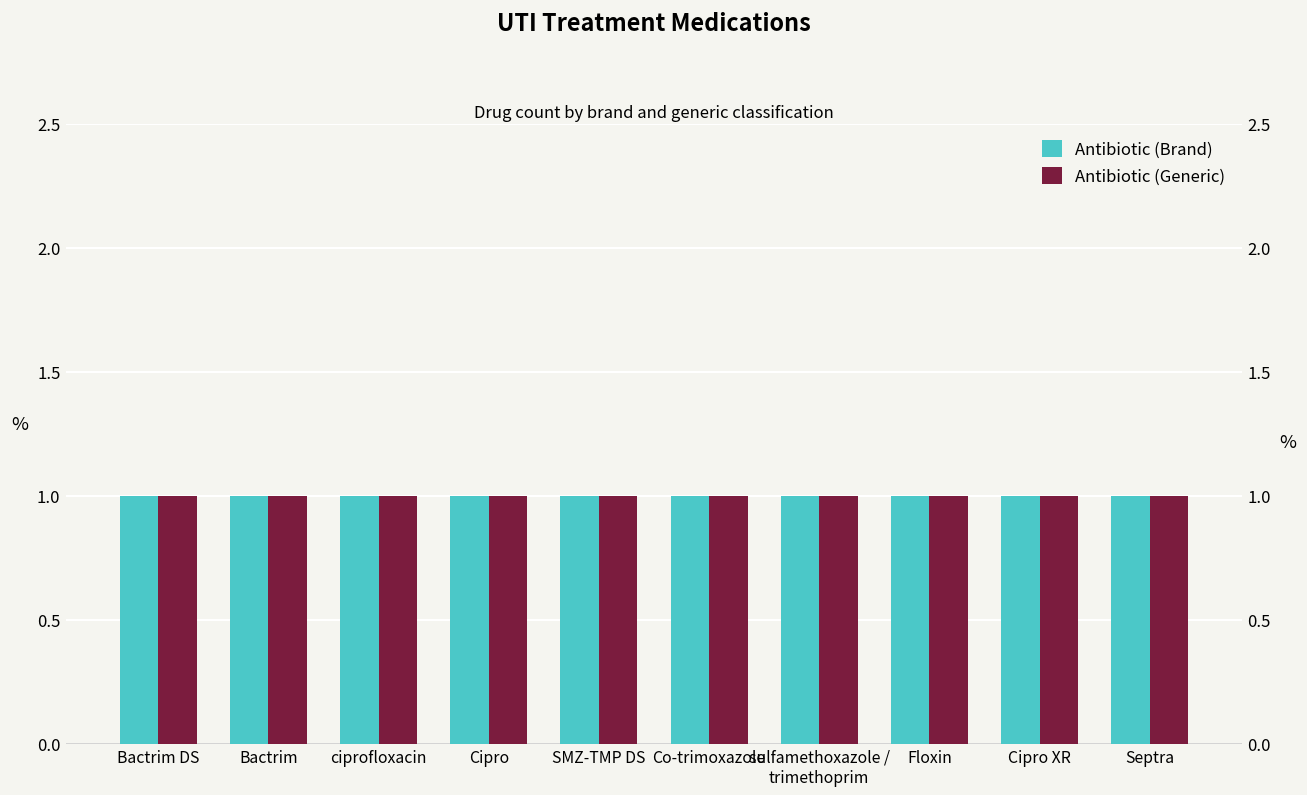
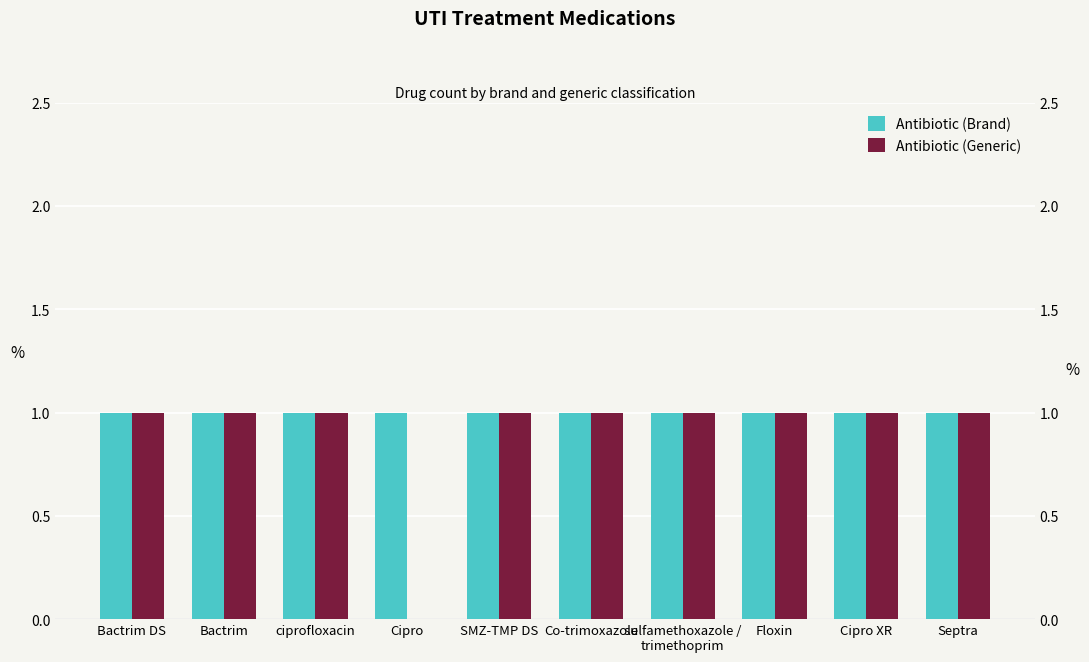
  {
    "Antibiotic (Brand)": {
      "Bactrim DS": 1,
      "Bactrim": 1,
      "ciprofloxacin": 1,
      "Cipro": 1,
      "SMZ-TMP DS": 1,
      "Co-trimoxazole": 1,
      "sulfamethoxazole / trimethoprim": 1,
      "Floxin": 1,
      "Cipro XR": 1,
      "Septra": 1
    },
    "Antibiotic (Generic)": {
      "Bactrim DS": 1,
      "Bactrim": 1,
      "ciprofloxacin": 1,
-     "Cipro": 1,
+     "Cipro": 0,
      "SMZ-TMP DS": 1,
      "Co-trimoxazole": 1,
      "sulfamethoxazole / trimethoprim": 1,
      "Floxin": 1,
      "Cipro XR": 1,
      "Septra": 1
    }
  }
